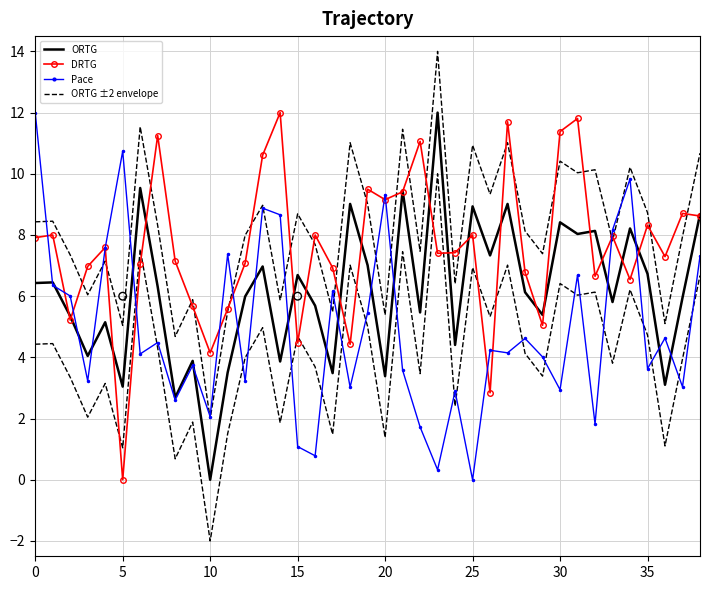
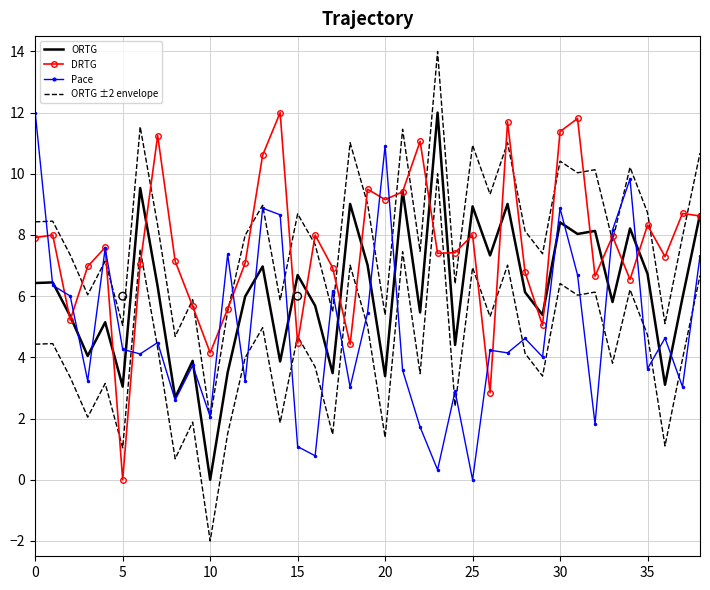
  {
    "DRTG": {
      "0": 7.9,
      "5": 0.0,
      "10": 4.1,
      "15": 4.5,
      "20": 9.2,
      "25": 8.0,
      "30": 11.4,
      "35": 8.3
    },
    "Pace": {
      "0": 12.0,
-     "5": 10.7,
+     "5": 4.3,
      "15": 1.1,
-     "20": 9.3,
+     "20": 10.9,
      "25": 0.0,
-     "30": 2.9,
+     "30": 8.9,
      "35": 3.6
    }
  }
